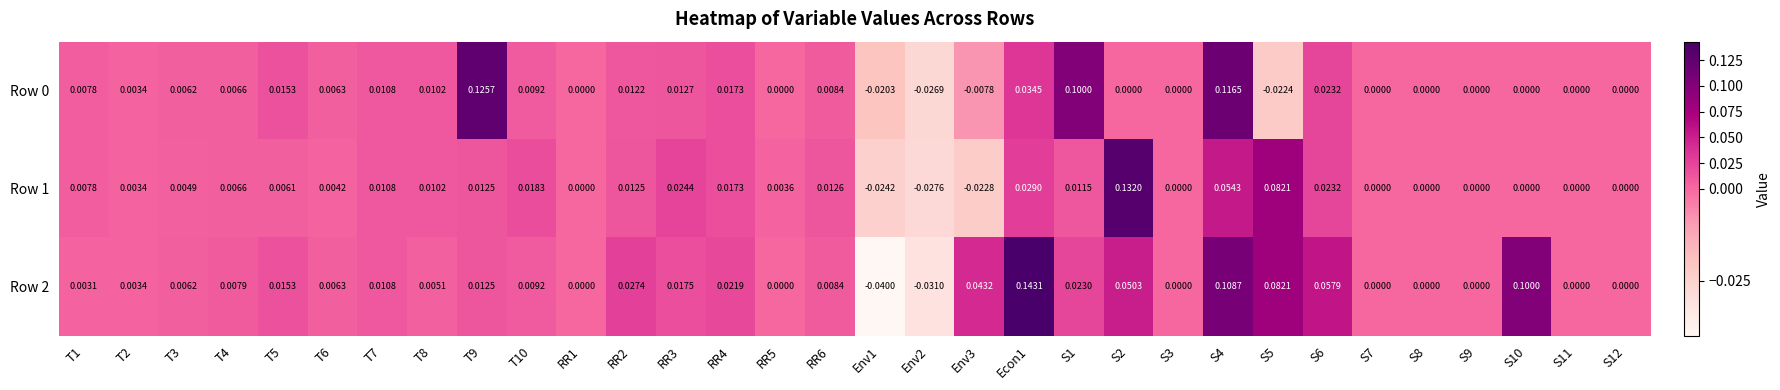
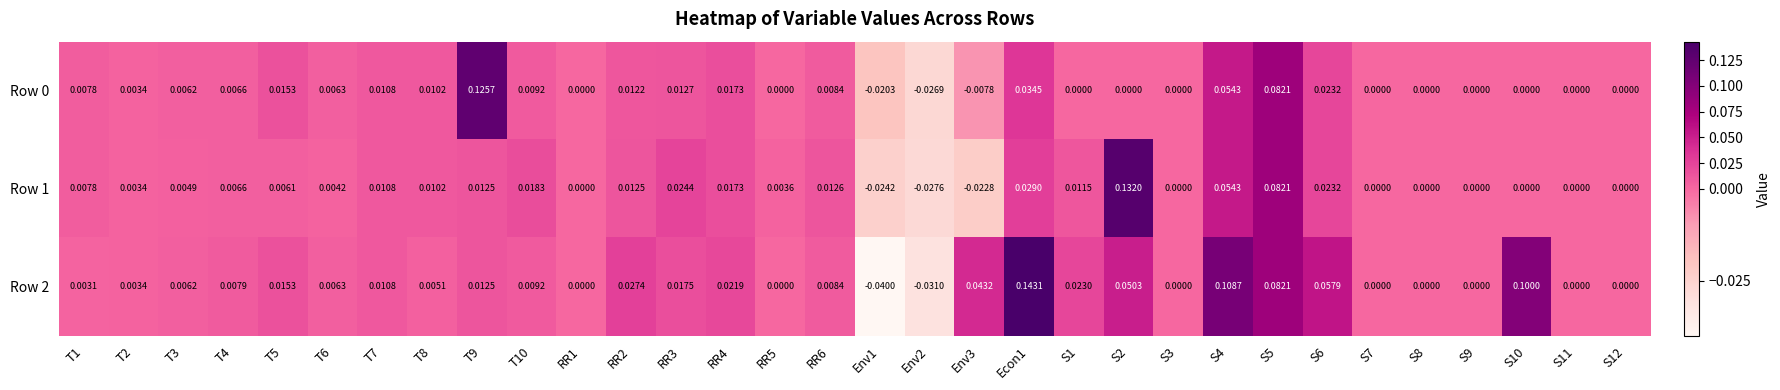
  {
    "Row 0": {
      "T1": 0.0078,
      "T2": 0.0034,
      "T3": 0.0062,
      "T4": 0.0066,
      "T5": 0.0153,
      "T6": 0.0063,
      "T7": 0.0108,
      "T8": 0.0102,
      "T9": 0.1257,
      "T10": 0.0092,
      "RR1": 0.0000,
      "RR2": 0.0122,
      "RR3": 0.0127,
      "RR4": 0.0173,
      "RR5": 0.0000,
      "RR6": 0.0084,
      "Env1": -0.0203,
      "Env2": -0.0269,
      "Env3": -0.0078,
      "Econ1": 0.0345,
-     "S1": 0.1000,
+     "S1": 0.0000,
      "S2": 0.0000,
      "S3": 0.0000,
-     "S4": 0.1165,
-     "S5": -0.0224,
+     "S4": 0.0543,
+     "S5": 0.0821,
      "S6": 0.0232,
      "S7": 0.0000,
      "S8": 0.0000,
      "S9": 0.0000,
      "S10": 0.0000,
      "S11": 0.0000,
      "S12": 0.0000
    },
    "Row 1": {
      "T1": 0.0078,
      "T2": 0.0034,
      "T3": 0.0049,
      "T4": 0.0066,
      "T5": 0.0061,
      "T6": 0.0042,
      "T7": 0.0108,
      "T8": 0.0102,
      "T9": 0.0125,
      "T10": 0.0183,
      "RR1": 0.0000,
      "RR2": 0.0125,
      "RR3": 0.0244,
      "RR4": 0.0173,
      "RR5": 0.0036,
      "RR6": 0.0126,
      "Env1": -0.0242,
      "Env2": -0.0276,
      "Env3": -0.0228,
      "Econ1": 0.0290,
      "S1": 0.0115,
      "S2": 0.1320,
      "S3": 0.0000,
      "S4": 0.0543,
      "S5": 0.0821,
      "S6": 0.0232,
      "S7": 0.0000,
      "S8": 0.0000,
      "S9": 0.0000,
      "S10": 0.0000,
      "S11": 0.0000,
      "S12": 0.0000
    },
    "Row 2": {
      "T1": 0.0031,
      "T2": 0.0034,
      "T3": 0.0062,
      "T4": 0.0079,
      "T5": 0.0153,
      "T6": 0.0063,
      "T7": 0.0108,
      "T8": 0.0051,
      "T9": 0.0125,
      "T10": 0.0092,
      "RR1": 0.0000,
      "RR2": 0.0274,
      "RR3": 0.0175,
      "RR4": 0.0219,
      "RR5": 0.0000,
      "RR6": 0.0084,
      "Env1": -0.0400,
      "Env2": -0.0310,
      "Env3": 0.0432,
      "Econ1": 0.1431,
      "S1": 0.0230,
      "S2": 0.0503,
      "S3": 0.0000,
      "S4": 0.1087,
      "S5": 0.0821,
      "S6": 0.0579,
      "S7": 0.0000,
      "S8": 0.0000,
      "S9": 0.0000,
      "S10": 0.1000,
      "S11": 0.0000,
      "S12": 0.0000
    }
  }
